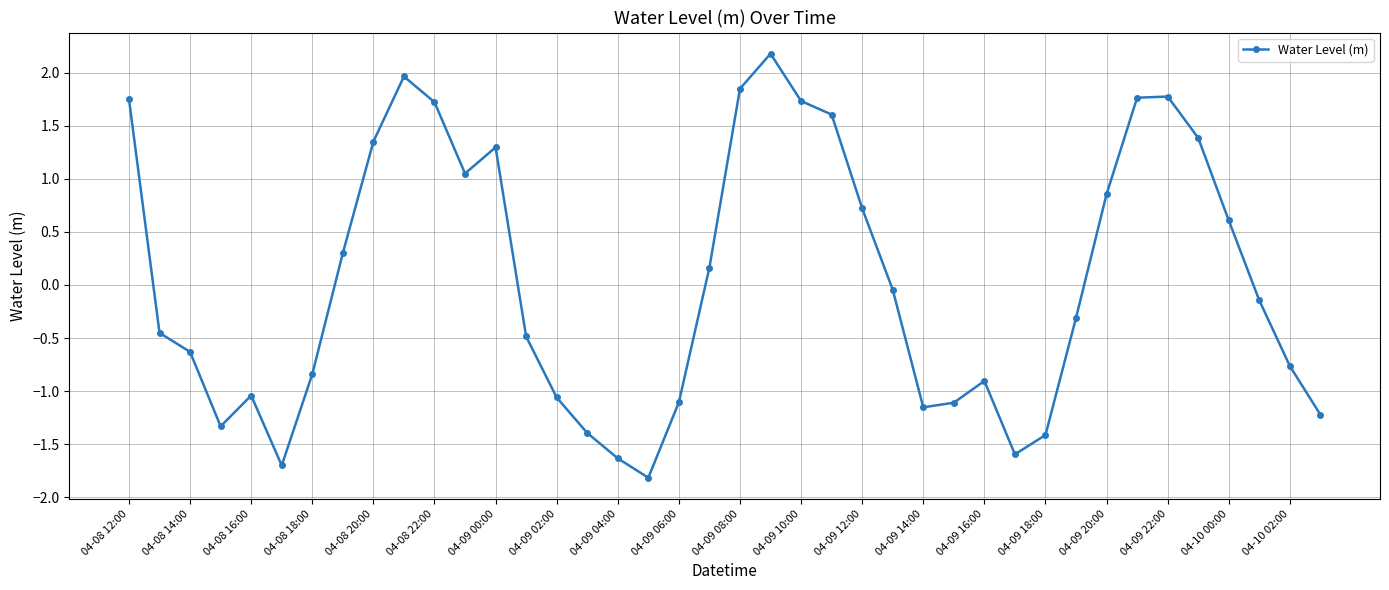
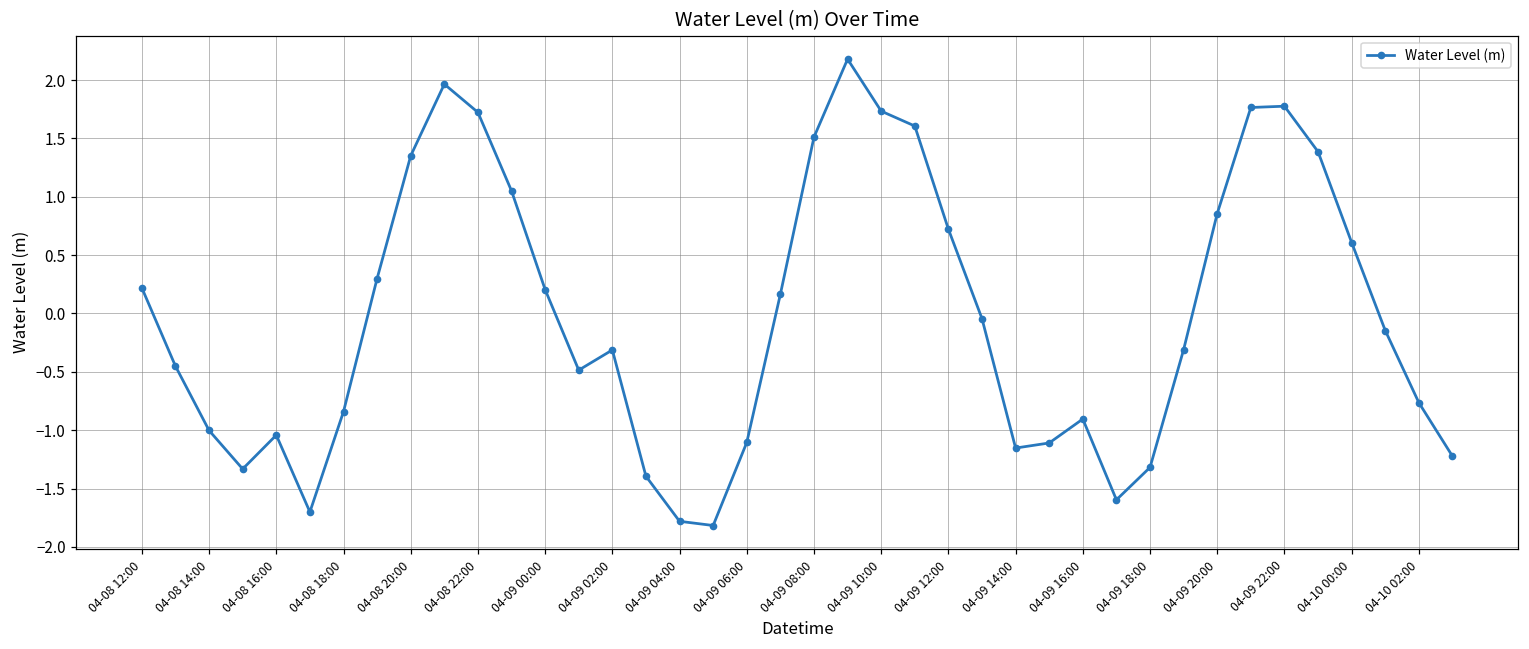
  {
-   "04-08 12:00": 1.75,
-   "04-08 14:00": -0.63,
+   "04-08 12:00": 0.22,
+   "04-08 14:00": -1.00,
    "04-08 16:00": -1.04,
    "04-08 18:00": -0.84,
    "04-08 20:00": 1.35,
    "04-08 22:00": 1.72,
-   "04-09 00:00": 1.30,
-   "04-09 02:00": -1.06,
-   "04-09 04:00": -1.63,
+   "04-09 00:00": 0.20,
+   "04-09 02:00": -0.31,
+   "04-09 04:00": -1.78,
    "04-09 06:00": -1.11,
-   "04-09 08:00": 1.85,
+   "04-09 08:00": 1.51,
    "04-09 10:00": 1.73,
    "04-09 12:00": 0.72,
    "04-09 14:00": -1.15,
    "04-09 16:00": -0.90,
-   "04-09 18:00": -1.41,
+   "04-09 18:00": -1.32,
    "04-09 20:00": 0.86,
    "04-09 22:00": 1.78,
    "04-10 00:00": 0.61,
    "04-10 02:00": -0.76
  }
